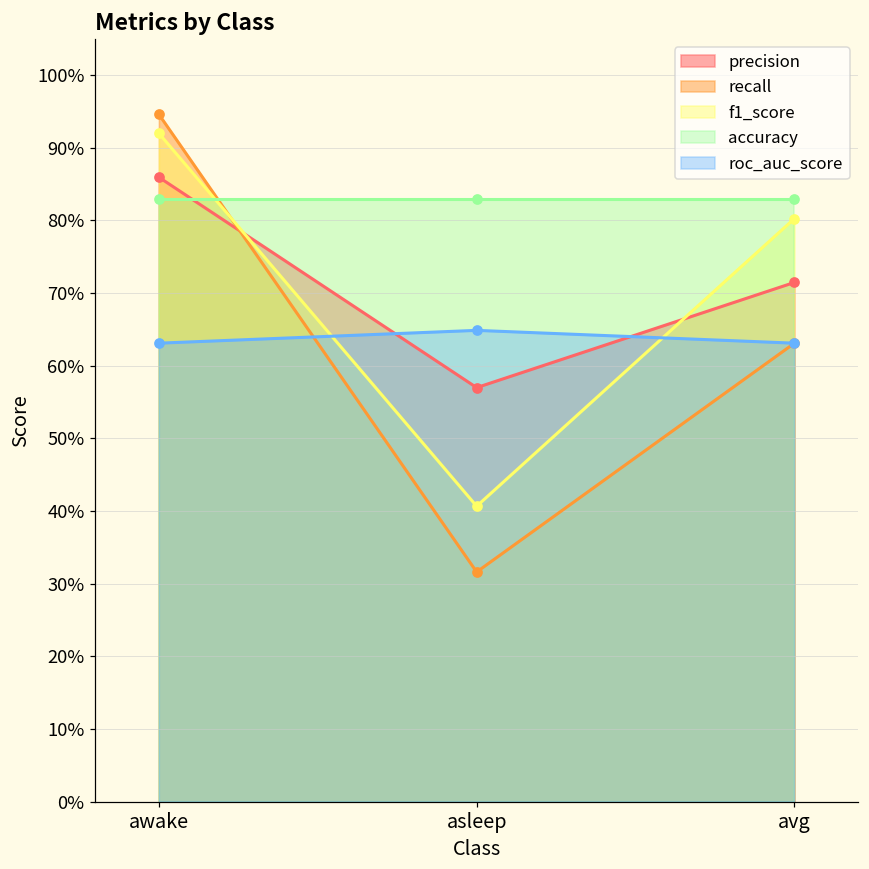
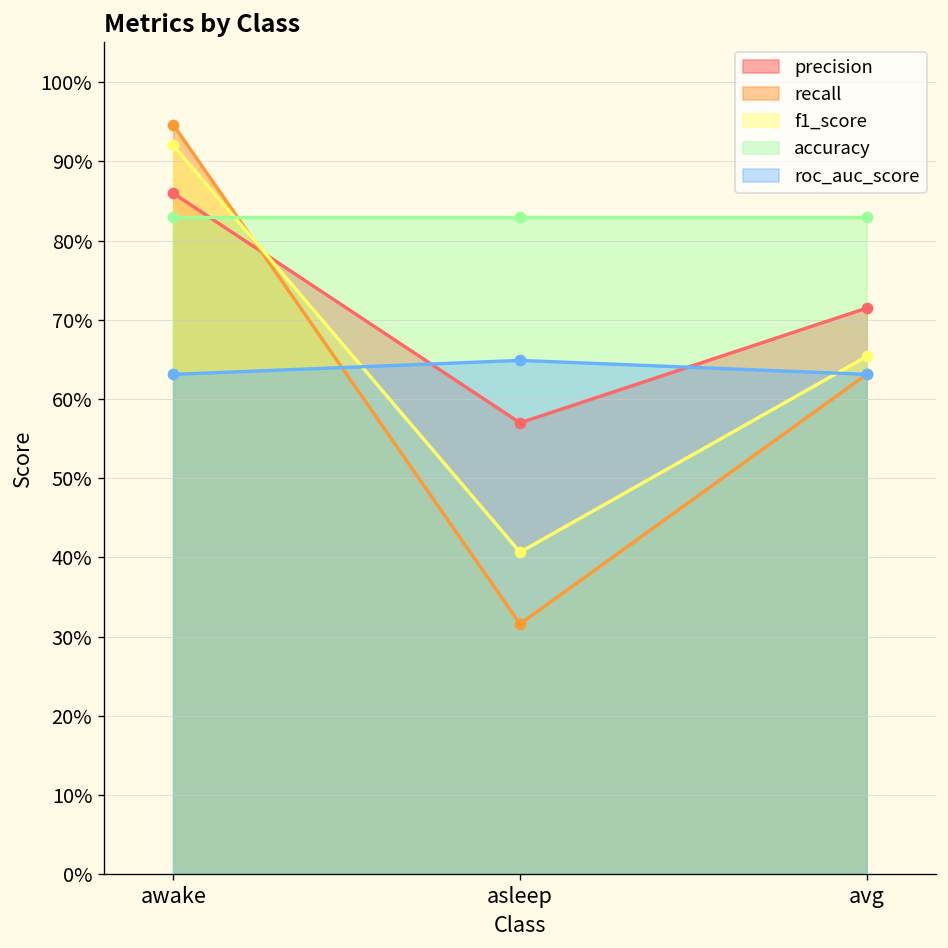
  {
    "f1_score": {
      "awake": "92%",
      "asleep": "41%",
-     "avg": "80%"
+     "avg": "65%"
    },
    "accuracy": {
      "awake": "83%",
      "asleep": "83%",
      "avg": "83%"
    },
    "roc_auc_score": {
      "awake": "63%",
      "asleep": "65%"
    }
  }
